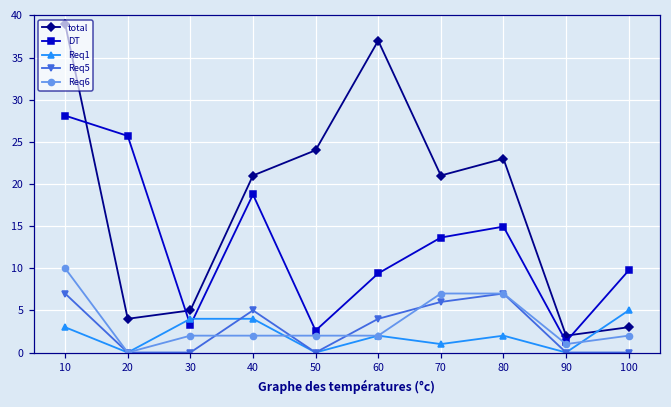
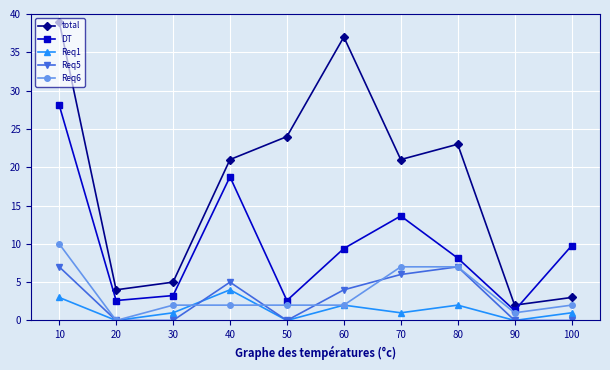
  {
    "total": {
      "20": 4,
      "30": 5,
      "40": 21,
      "50": 24,
      "60": 37,
      "70": 21,
      "80": 23,
      "90": 2,
      "100": 3
    },
    "DT": {
      "10": 28,
-     "20": 26,
+     "20": 3,
      "30": 3,
      "40": 19,
      "50": 3,
      "60": 9,
      "70": 14,
-     "80": 15,
+     "80": 8,
      "100": 10
    },
    "Req1": {
      "10": 3,
-     "30": 4,
+     "30": 1,
      "40": 4,
      "70": 1,
      "80": 2,
-     "100": 5
+     "100": 1
    }
  }
